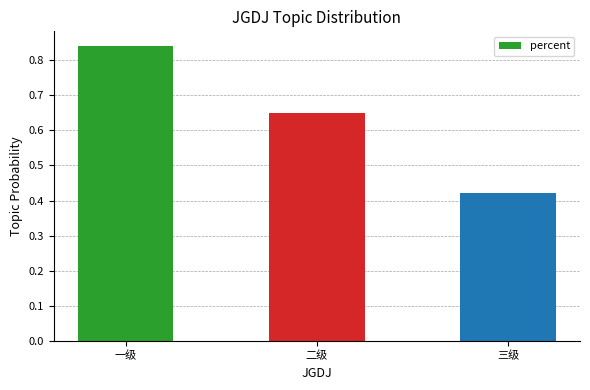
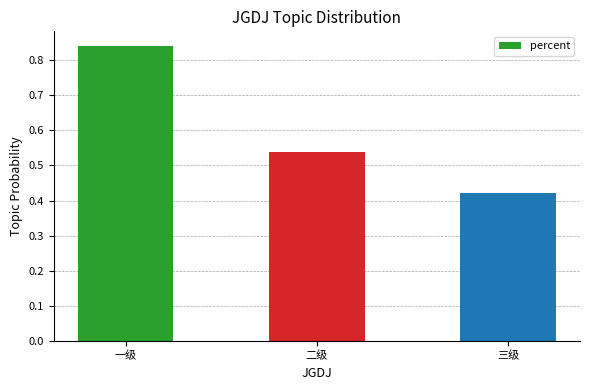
  {
    "一级": 0.84,
-   "二级": 0.65,
+   "二级": 0.54,
    "三级": 0.42
  }
